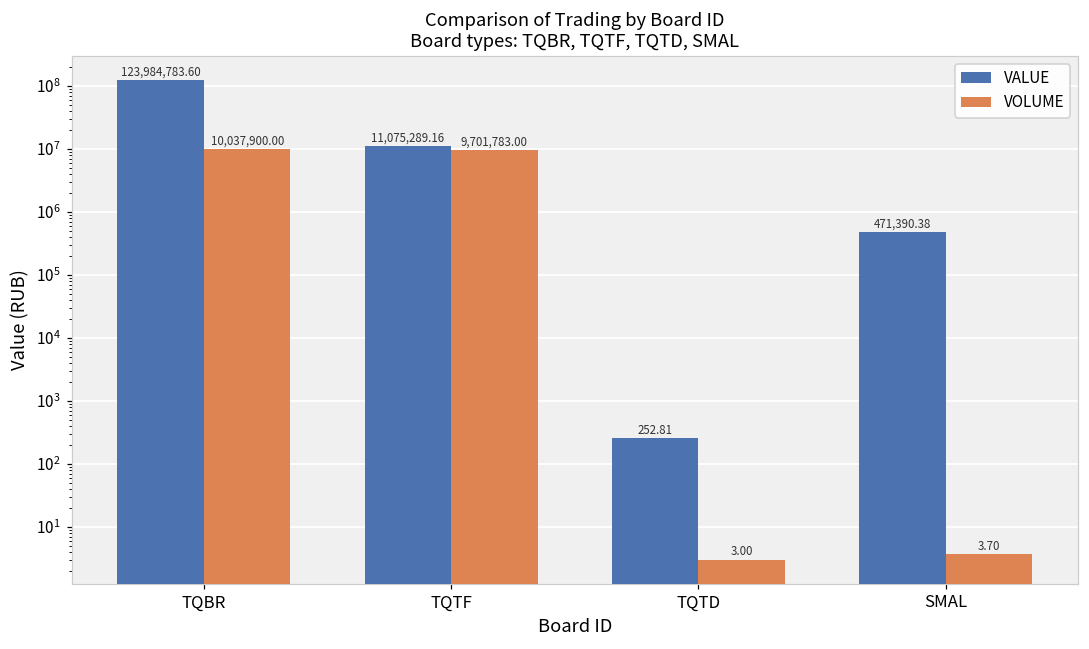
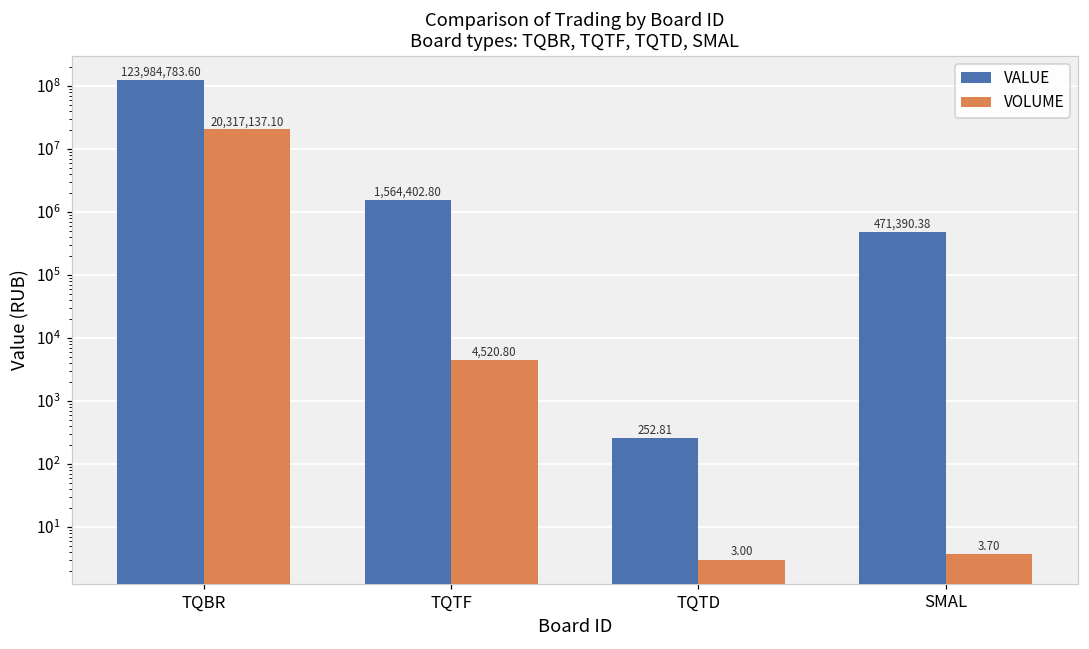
  {
    "VALUE": {
      "TQBR": "123,984,783.60",
-     "TQTF": "11,075,289.16",
+     "TQTF": "1,564,402.80",
      "TQTD": "252.81",
      "SMAL": "471,390.38"
    },
    "VOLUME": {
-     "TQBR": "10,037,900.00",
-     "TQTF": "9,701,783.00",
+     "TQBR": "20,317,137.10",
+     "TQTF": "4,520.80",
      "TQTD": "3.00",
      "SMAL": "3.70"
    }
  }
